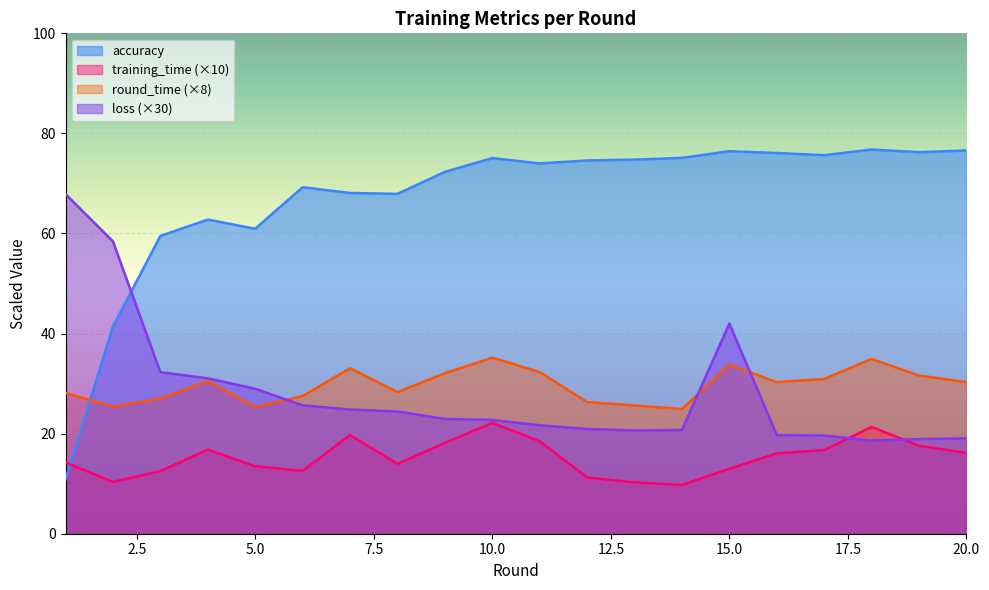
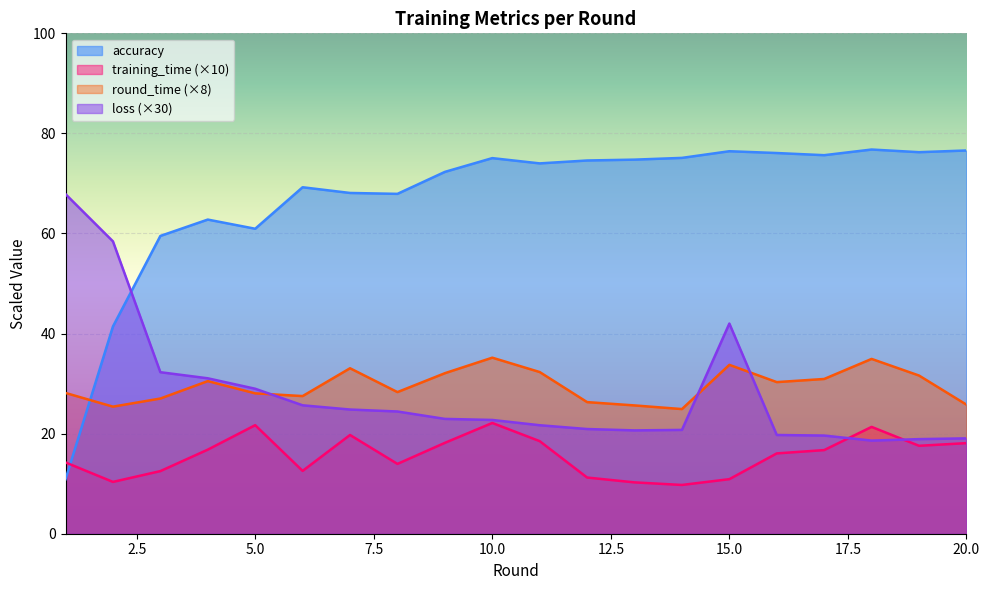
  {
    "accuracy": {
      "5.0": 61,
      "10.0": 75,
      "15.0": 76,
      "20.0": 77
    },
    "training_time (×10)": {
-     "5.0": 13,
+     "5.0": 22,
      "10.0": 22,
-     "15.0": 13,
-     "20.0": 16
+     "15.0": 11,
+     "20.0": 18
    },
    "round_time (×8)": {
-     "5.0": 25,
+     "5.0": 28,
      "10.0": 35,
      "15.0": 34,
-     "20.0": 30
+     "20.0": 26
    },
    "loss (×30)": {
      "5.0": 29,
      "10.0": 23,
      "15.0": 42,
      "20.0": 19
    }
  }
